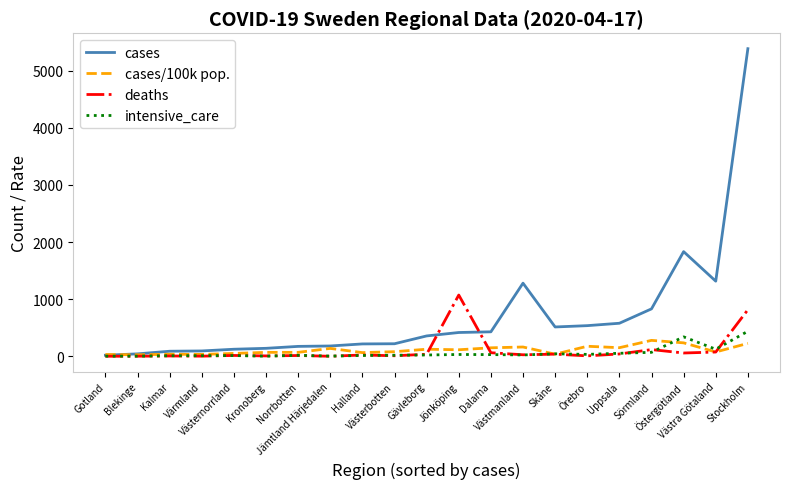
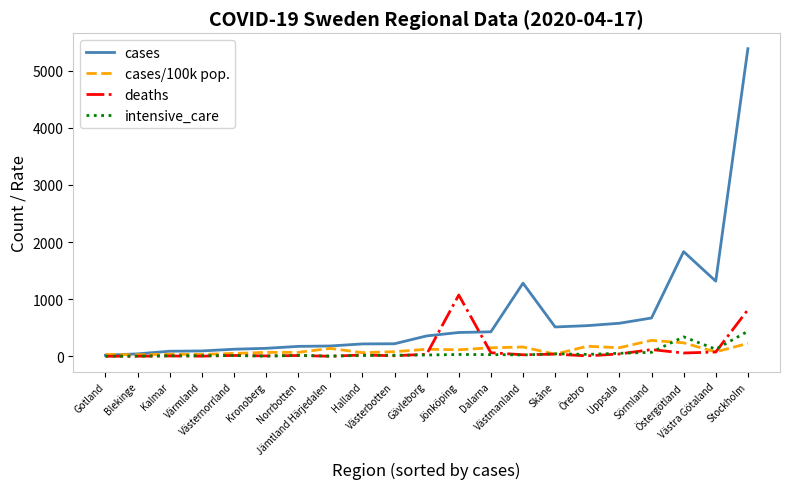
  {
    "cases": {
      "Kalmar": 100,
      "Värmland": 100,
      "Västernorrland": 100,
      "Kronoberg": 100,
      "Norrbotten": 200,
      "Halland": 200,
      "Västerbotten": 200,
      "Gävleborg": 400,
      "Jönköping": 400,
      "Dalarna": 400,
      "Västmanland": 1300,
      "Skåne": 500,
      "Örebro": 500,
      "Uppsala": 600,
-     "Sörmland": 800,
+     "Sörmland": 700,
      "Östergötland": 1800,
      "Västra Götaland": 1300,
      "Stockholm": 5400
    },
    "cases/100k pop.": {
      "Kronoberg": 100,
      "Norrbotten": 100,
      "Västerbotten": 100,
      "Gävleborg": 100,
      "Jönköping": 100,
      "Dalarna": 100,
      "Västmanland": 200,
      "Örebro": 200,
      "Uppsala": 200,
      "Sörmland": 300,
      "Östergötland": 200,
      "Stockholm": 200
    },
    "deaths": {
      "Jönköping": 1100,
      "Sörmland": 100,
      "Östergötland": 100,
      "Stockholm": 800
    },
    "intensive_care": {
      "Jönköping": 0,
      "Sörmland": 100,
      "Östergötland": 300,
      "Västra Götaland": 100,
      "Stockholm": 400
    }
  }
